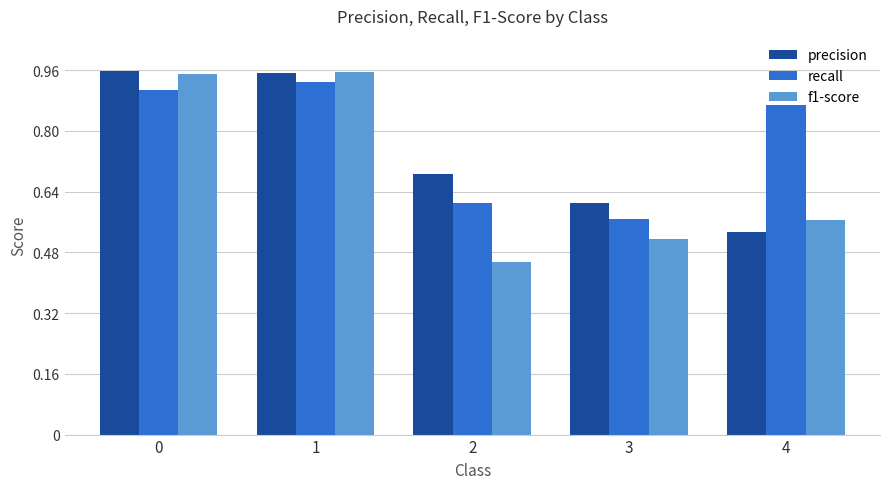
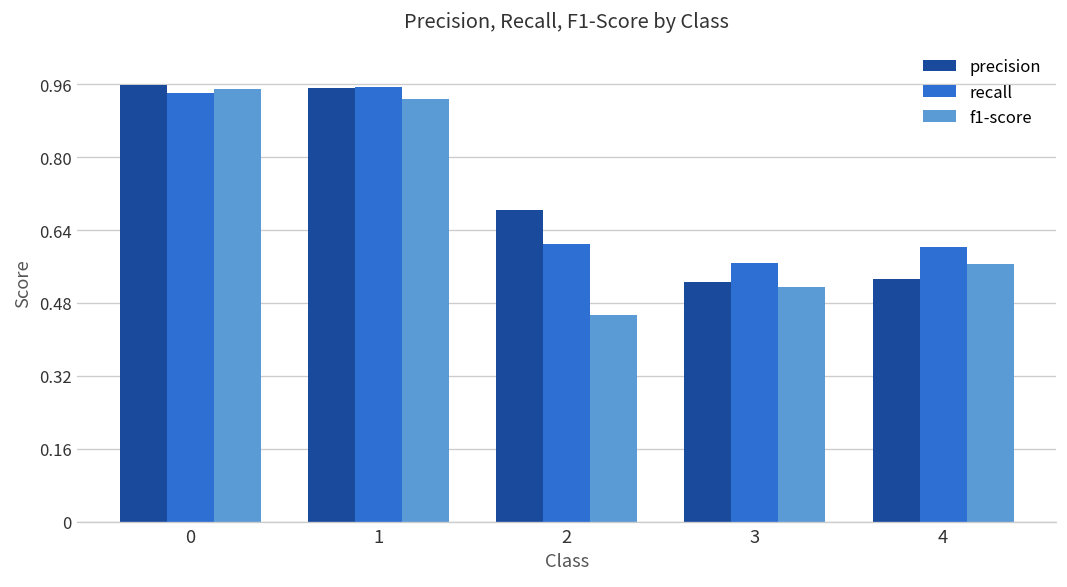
  {
    "precision": {
      "0": 0.96,
      "1": 0.95,
      "2": 0.69,
-     "3": 0.61,
+     "3": 0.53,
      "4": 0.53
    },
    "recall": {
-     "0": 0.91,
-     "1": 0.93,
+     "0": 0.94,
+     "1": 0.95,
      "2": 0.61,
      "3": 0.57,
-     "4": 0.87
+     "4": 0.60
    },
    "f1-score": {
      "0": 0.95,
-     "1": 0.95,
+     "1": 0.93,
      "2": 0.45,
      "3": 0.51,
      "4": 0.57
    }
  }
